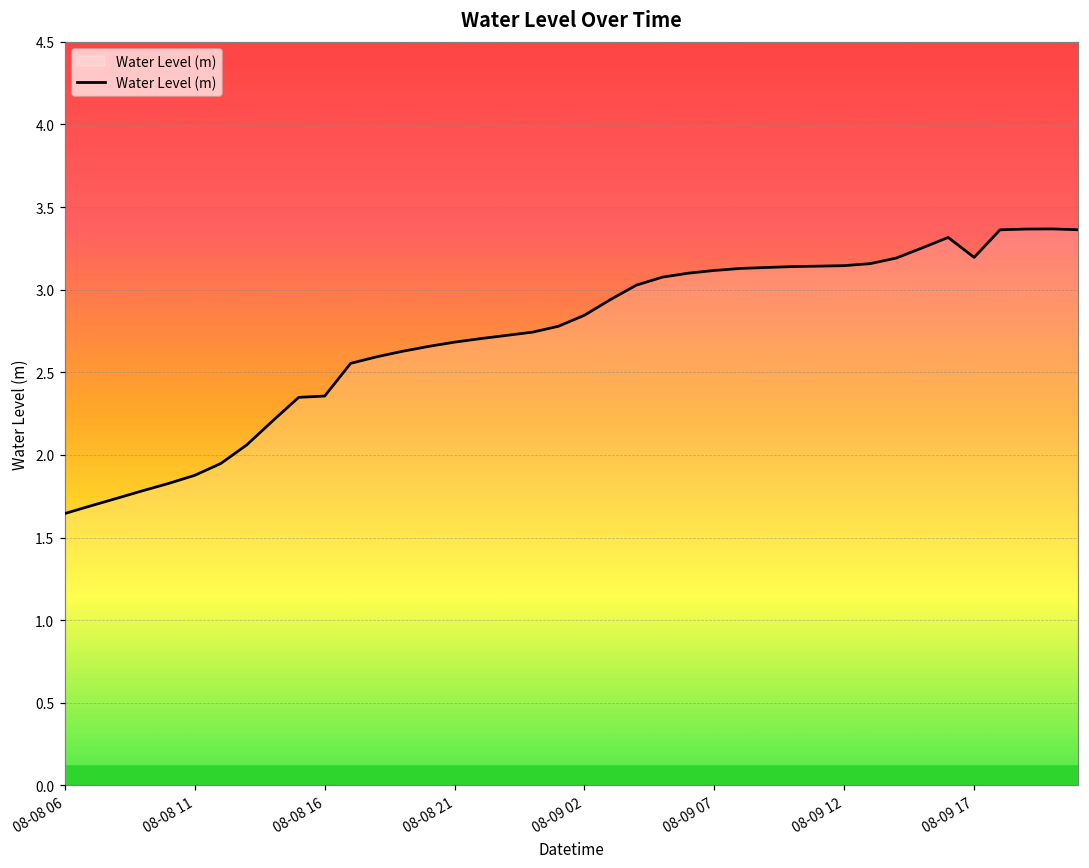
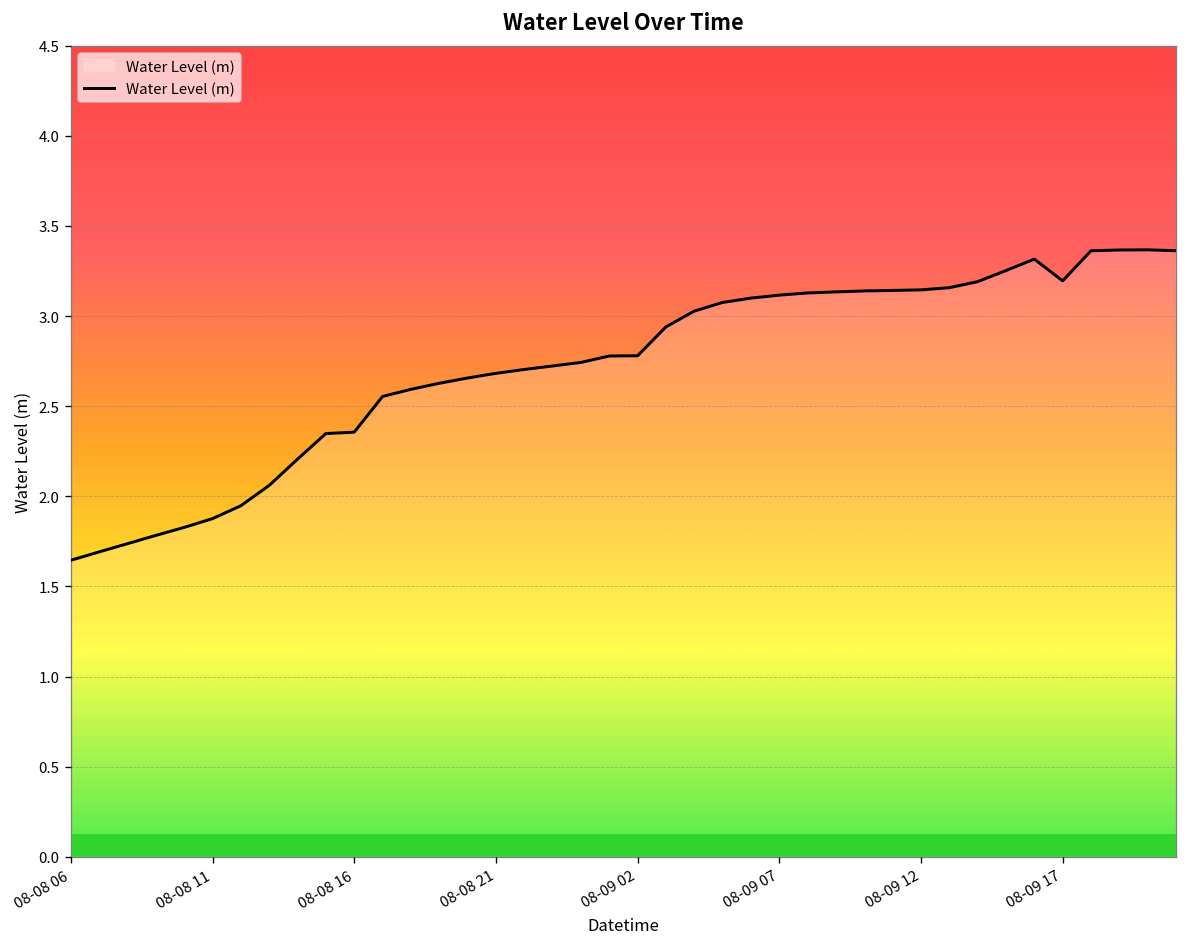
  {
    "08-08 06": 1.65,
    "08-08 11": 1.88,
    "08-08 16": 2.36,
    "08-08 21": 2.68,
-   "08-09 02": 2.85,
+   "08-09 02": 2.78,
    "08-09 07": 3.12,
    "08-09 12": 3.15,
    "08-09 17": 3.20
  }
